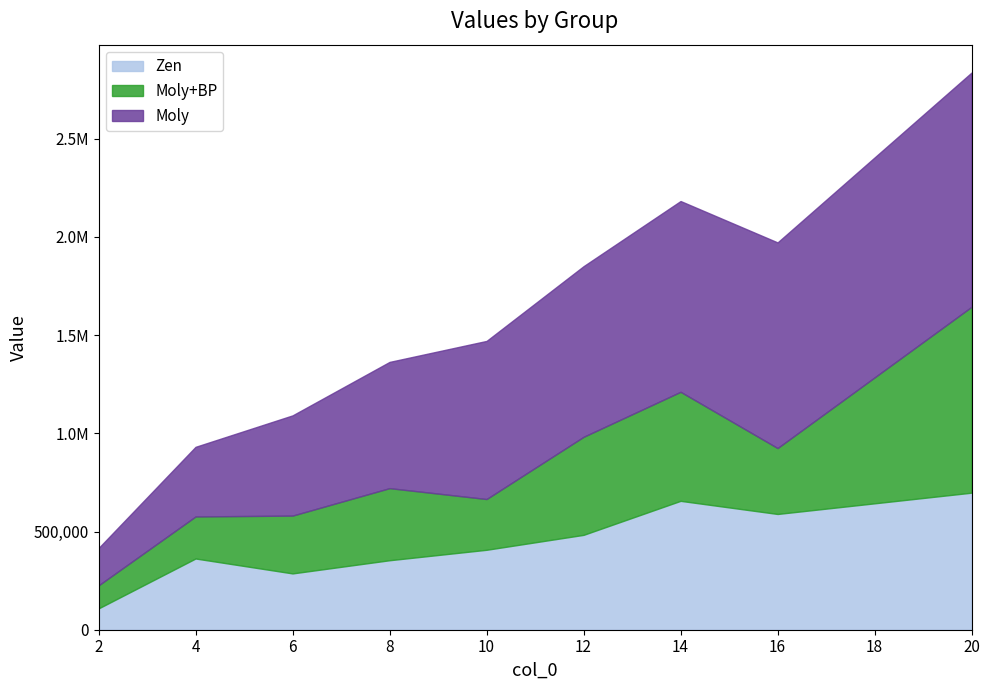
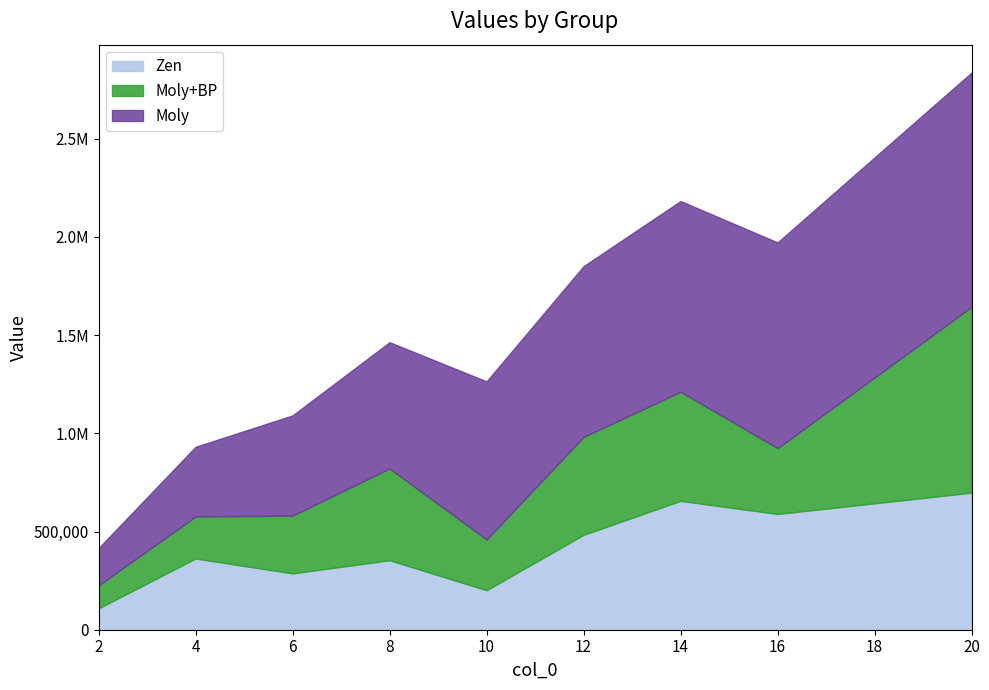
  {
    "Zen": {
      "2": "110,000",
      "4": "360,000",
      "6": "290,000",
      "8": "350,000",
-     "10": "410,000",
+     "10": "200,000",
      "12": "480,000",
      "14": "660,000",
      "16": "590,000",
      "20": "700,000"
    },
    "Moly+BP": {
      "2": "120,000",
      "4": "210,000",
      "6": "290,000",
-     "8": "370,000",
+     "8": "470,000",
      "10": "260,000",
      "12": "500,000",
      "14": "560,000",
      "16": "340,000",
      "20": "950,000"
    },
    "Moly": {
      "2": "190,000",
      "4": "350,000",
      "6": "510,000",
      "8": "640,000",
      "10": "800,000",
      "12": "870,000",
      "14": "970,000",
      "16": "1,050,000",
      "20": "1,190,000"
    }
  }
